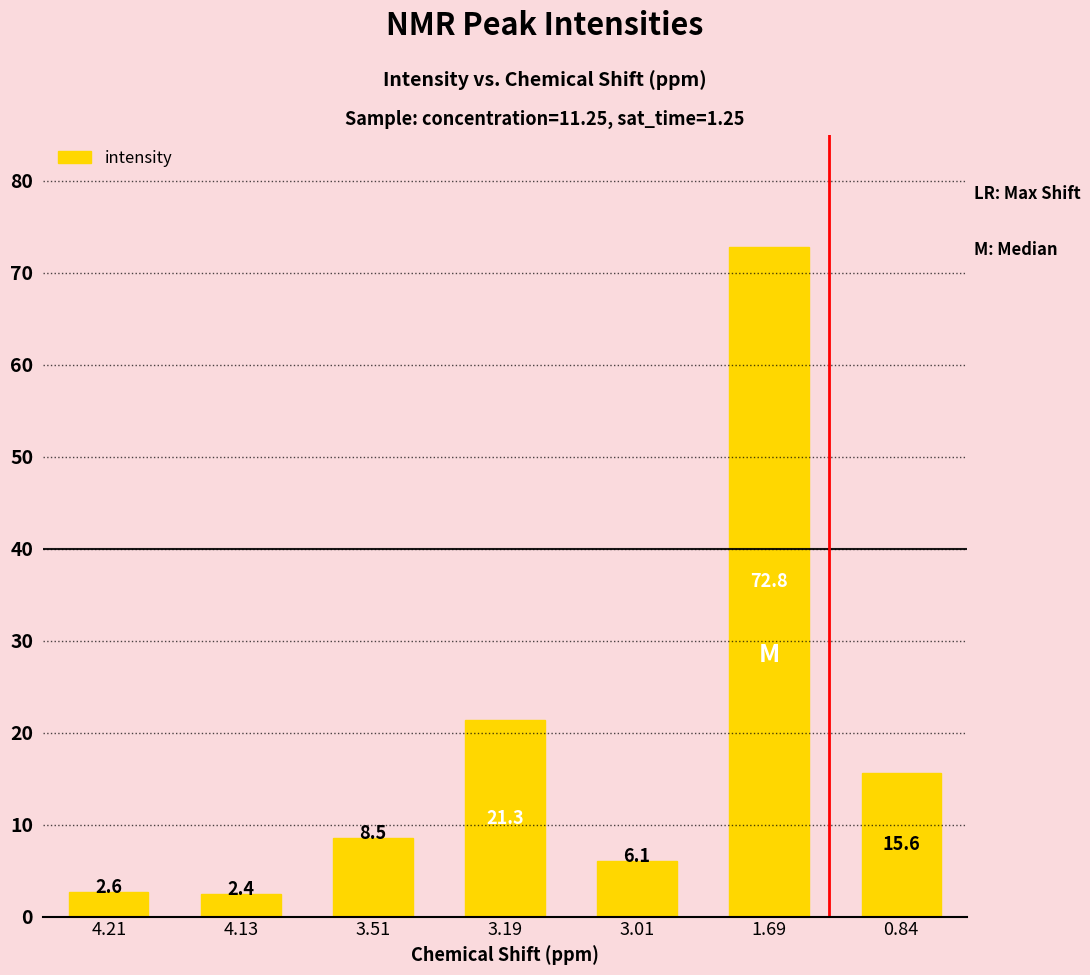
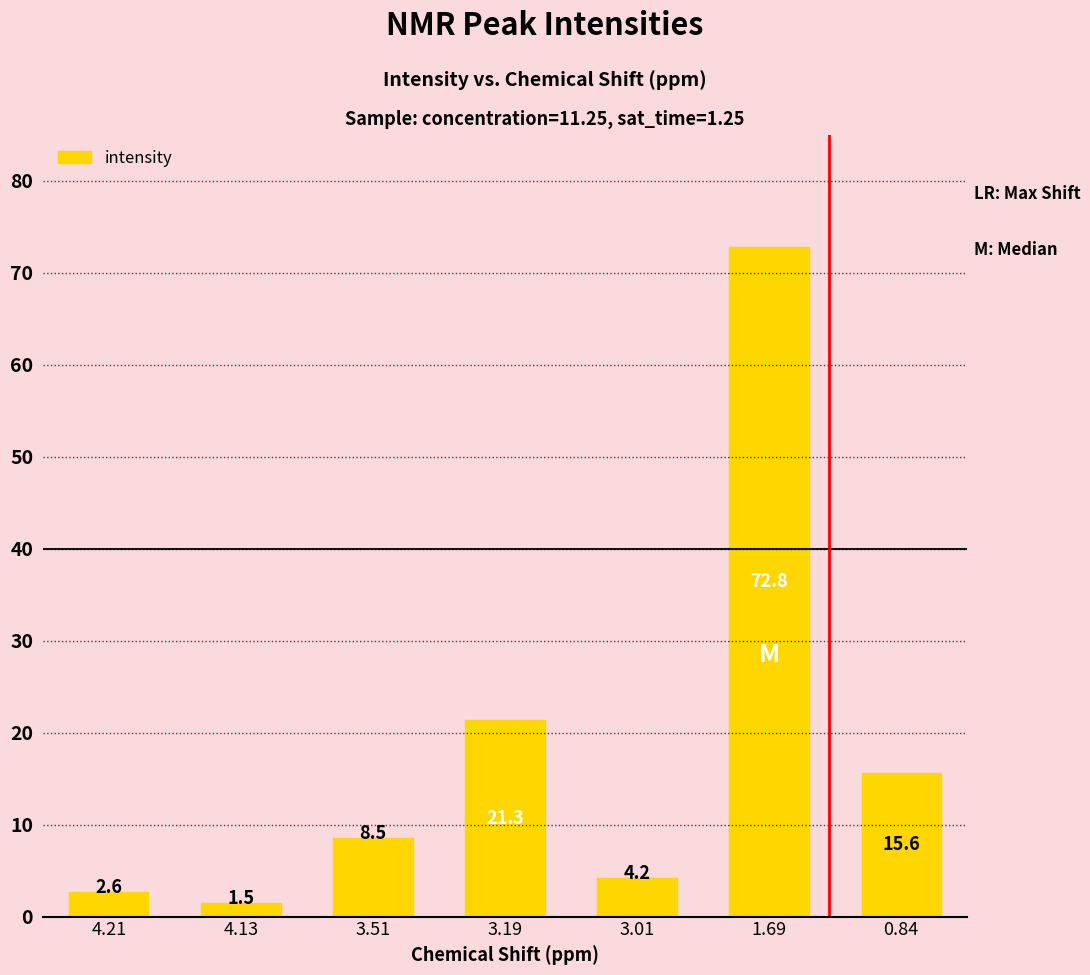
  {
    "4.21": 2.6,
-   "4.13": 2.4,
+   "4.13": 1.5,
    "3.51": 8.5,
    "3.19": 21.3,
-   "3.01": 6.1,
+   "3.01": 4.2,
    "1.69": 72.8,
    "0.84": 15.6
  }
